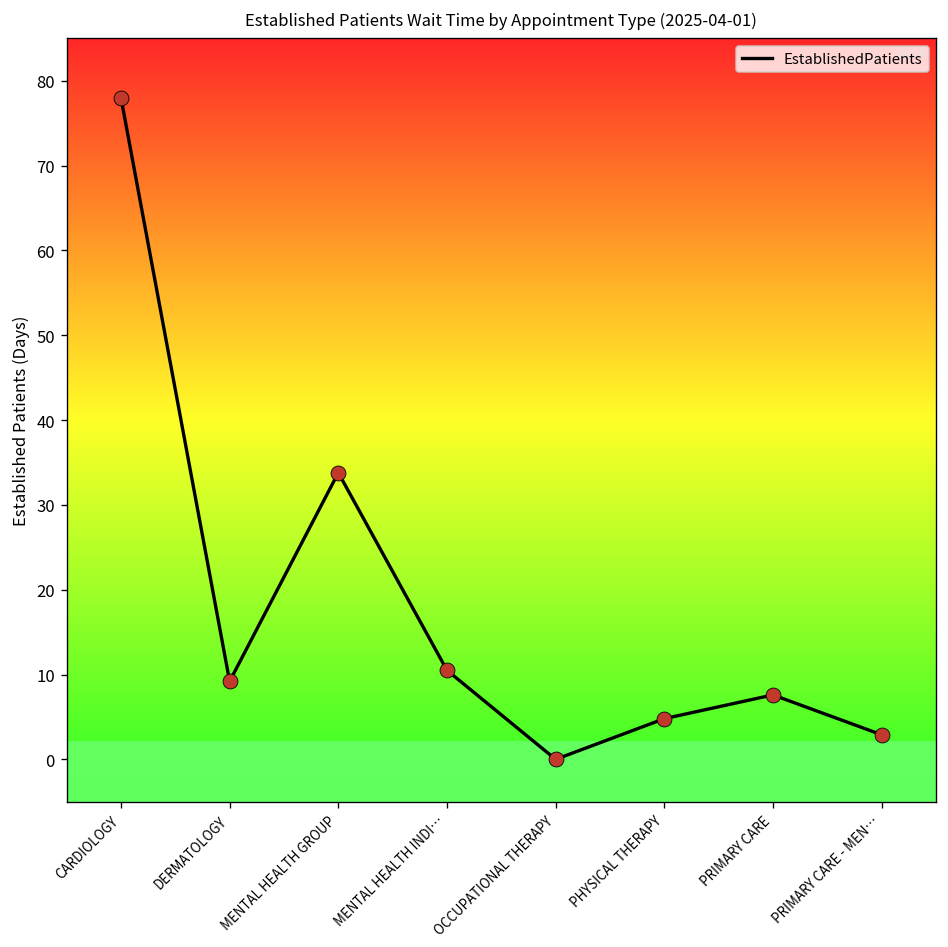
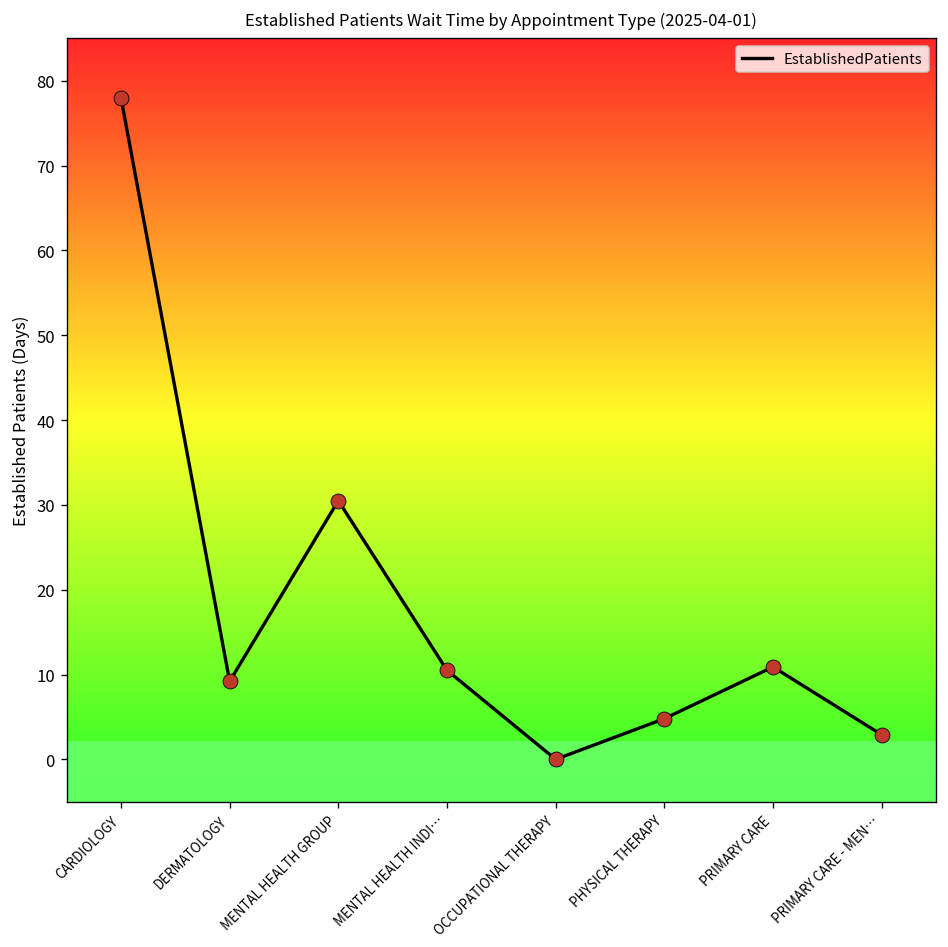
  {
    "CARDIOLOGY": 78,
    "DERMATOLOGY": 9,
-   "MENTAL HEALTH GROUP": 34,
+   "MENTAL HEALTH GROUP": 31,
    "MENTAL HEALTH INDI…": 11,
    "PHYSICAL THERAPY": 5,
-   "PRIMARY CARE": 8,
+   "PRIMARY CARE": 11,
    "PRIMARY CARE - MEN…": 3
  }
